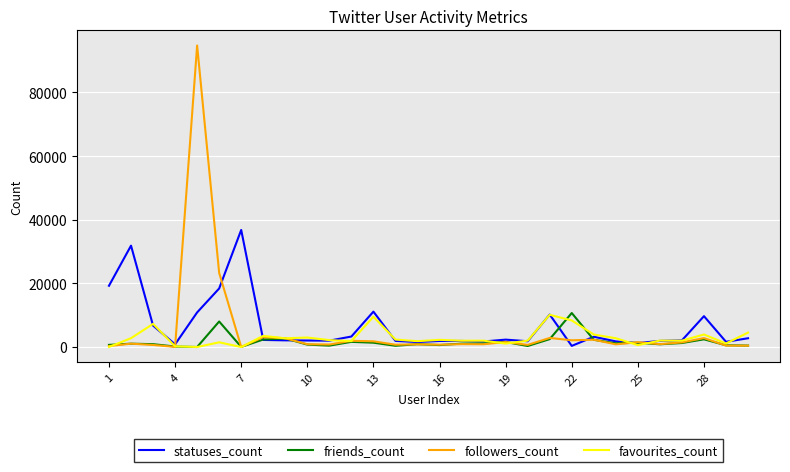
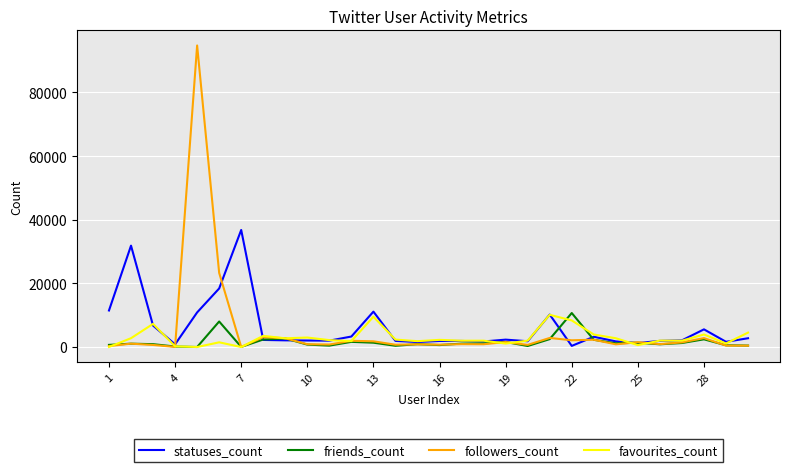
  {
    "statuses_count": {
-     "1": 19000,
+     "1": 11000,
      "7": 37000,
      "10": 2000,
      "13": 11000,
      "22": 0,
-     "28": 10000
+     "28": 6000
    },
    "friends_count": {
      "22": 11000
    },
    "followers_count": {
      "22": 2000
    },
    "favourites_count": {
      "10": 3000,
      "13": 10000,
      "22": 8000,
      "28": 4000
    }
  }
